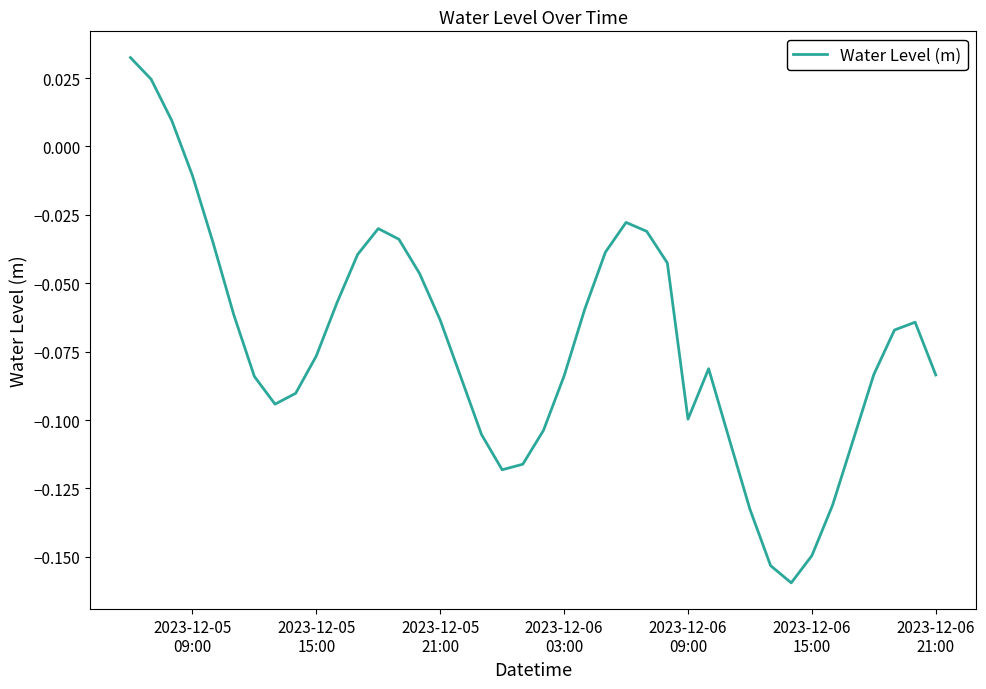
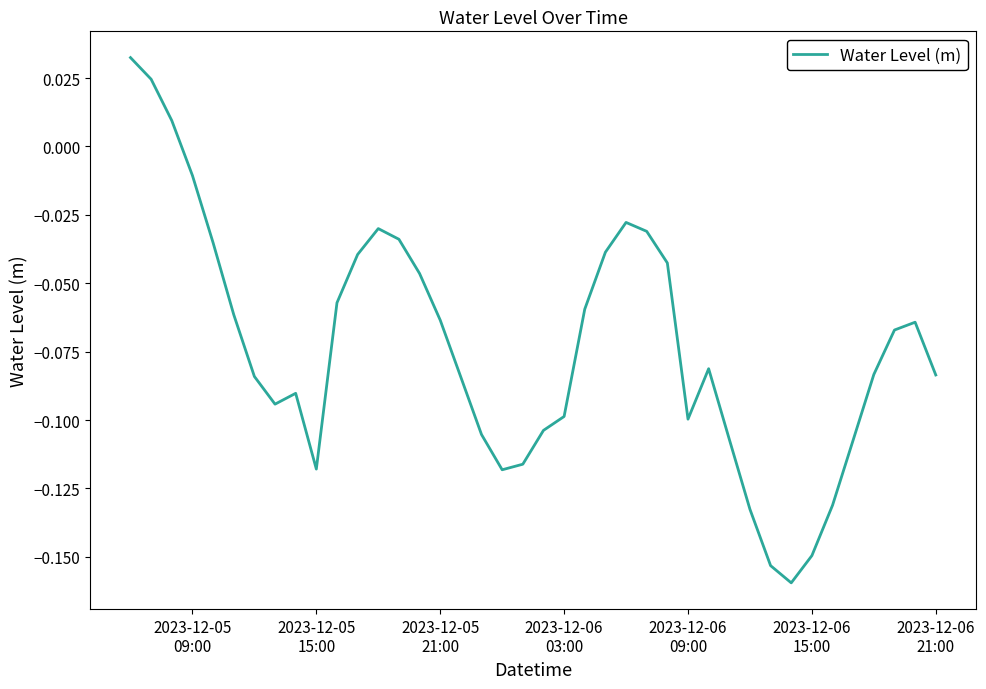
  {
    "2023-12-05 09:00": -0.011,
-   "2023-12-05 15:00": -0.077,
+   "2023-12-05 15:00": -0.118,
    "2023-12-05 21:00": -0.063,
-   "2023-12-06 03:00": -0.084,
+   "2023-12-06 03:00": -0.099,
    "2023-12-06 09:00": -0.100,
    "2023-12-06 15:00": -0.150,
    "2023-12-06 21:00": -0.084
  }
